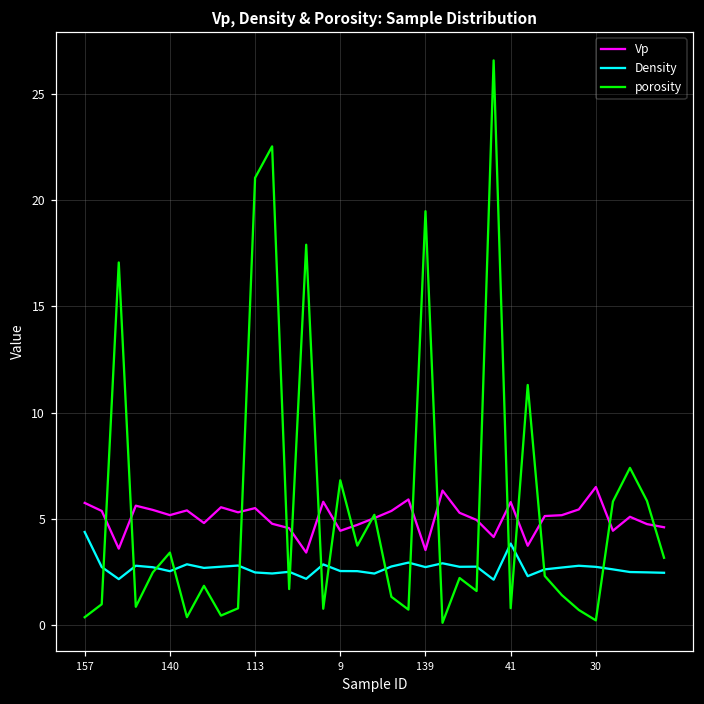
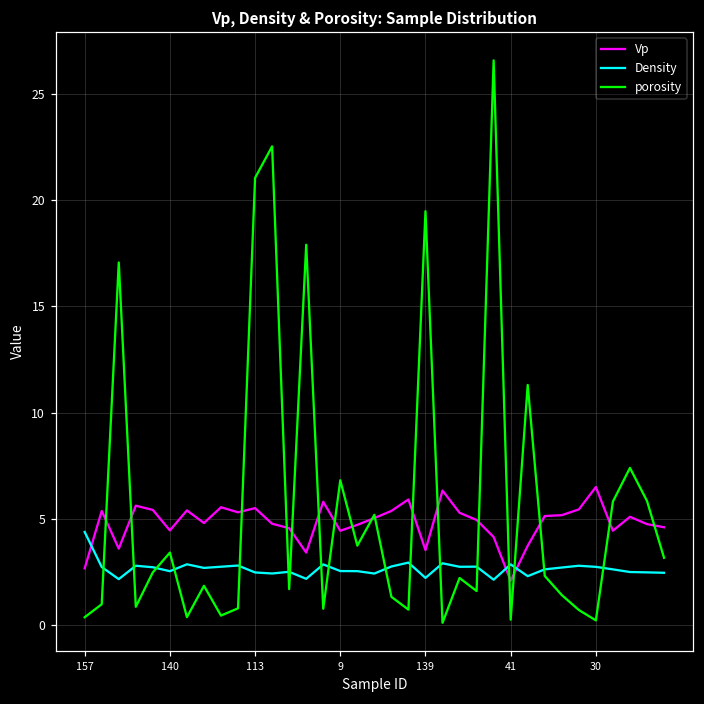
  {
    "Vp": {
-     "157": 5.8,
-     "140": 5.2,
+     "157": 2.7,
+     "140": 4.5,
      "113": 5.5,
      "139": 3.5,
-     "41": 5.8,
+     "41": 2.1,
      "30": 6.5
    },
    "Density": {
      "157": 4.4,
      "140": 2.5,
      "113": 2.5,
-     "139": 2.7,
-     "41": 3.8,
+     "139": 2.2,
+     "41": 2.9,
      "30": 2.8
    },
    "porosity": {
      "157": 0.4,
      "140": 3.4,
      "113": 21.0,
      "139": 19.5,
-     "41": 0.8,
+     "41": 0.3,
      "30": 0.2
    }
  }
